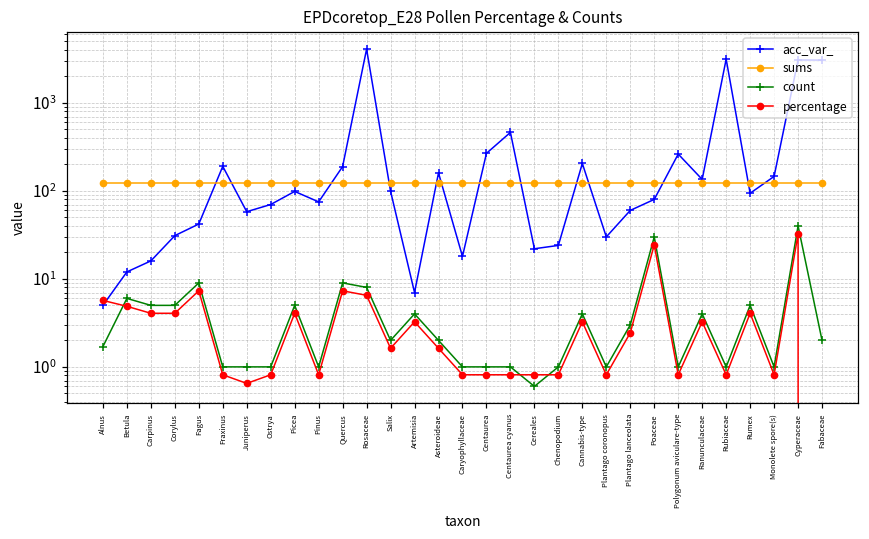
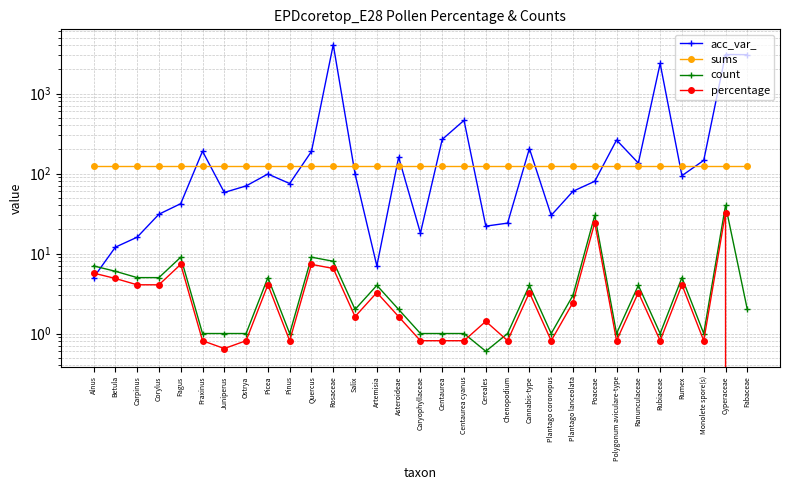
  {
    "acc_var_": {
      "Alnus": 5,
      "Betula": 12,
      "Carpinus": 16,
      "Corylus": 31,
      "Fagus": 40,
      "Fraxinus": 190,
      "Juniperus": 60,
      "Ostrya": 70,
      "Picea": 100,
      "Pinus": 80,
      "Quercus": 190,
      "Rosaceae": 4000,
      "Salix": 100,
      "Artemisia": 7,
      "Asteroideae": 160,
      "Caryophyllaceae": 18,
      "Centaurea": 270,
      "Centaurea cyanus": 500,
      "Cereales": 22,
      "Chenopodium": 24,
      "Cannabis-type": 210,
      "Plantago coronopus": 30,
      "Plantago lanceolata": 60,
      "Poaceae": 80,
      "Polygonum aviculare-type": 260,
      "Ranunculaceae": 140,
-     "Rubiaceae": 3100,
+     "Rubiaceae": 2400,
      "Rumex": 90,
      "Monolete spore(s)": 150
    },
    "sums": {
      "Alnus": 120,
      "Betula": 120,
      "Carpinus": 120,
      "Corylus": 120,
      "Fagus": 120,
      "Fraxinus": 120,
      "Juniperus": 120,
      "Ostrya": 120,
      "Picea": 120,
      "Pinus": 120,
      "Quercus": 120,
      "Rosaceae": 120,
      "Salix": 120,
      "Artemisia": 120,
      "Asteroideae": 120,
      "Caryophyllaceae": 120,
      "Centaurea": 120,
      "Centaurea cyanus": 120,
      "Cereales": 120,
      "Chenopodium": 120,
      "Cannabis-type": 120,
      "Plantago coronopus": 120,
      "Plantago lanceolata": 120,
      "Poaceae": 120,
      "Polygonum aviculare-type": 120,
      "Ranunculaceae": 120,
      "Rubiaceae": 120,
      "Rumex": 120,
      "Monolete spore(s)": 120,
      "Cyperaceae": 120,
      "Fabaceae": 120
    },
    "count": {
-     "Alnus": 1.7,
+     "Alnus": 7,
      "Betula": 6,
      "Carpinus": 5,
      "Corylus": 5,
      "Fagus": 9,
      "Fraxinus": 1.0,
      "Juniperus": 1.0,
      "Ostrya": 1.0,
      "Picea": 5,
      "Pinus": 1.0,
      "Quercus": 9,
      "Rosaceae": 8,
      "Salix": 2.0,
      "Artemisia": 4,
      "Asteroideae": 2.0,
      "Caryophyllaceae": 1.0,
      "Centaurea": 1.0,
      "Centaurea cyanus": 1.0,
      "Cereales": 0.6,
      "Chenopodium": 1.0,
      "Cannabis-type": 4,
      "Plantago coronopus": 1.0,
      "Plantago lanceolata": 3.0,
      "Poaceae": 30,
      "Polygonum aviculare-type": 1.0,
      "Ranunculaceae": 4,
      "Rubiaceae": 1.0,
      "Rumex": 5,
      "Monolete spore(s)": 1.0,
      "Cyperaceae": 40,
      "Fabaceae": 2.0
    },
    "percentage": {
      "Alnus": 6,
      "Betula": 5,
      "Carpinus": 4,
      "Corylus": 4,
      "Fagus": 7,
      "Fraxinus": 0.8,
      "Juniperus": 0.6,
      "Ostrya": 0.8,
      "Picea": 4,
      "Pinus": 0.8,
      "Quercus": 7,
      "Rosaceae": 7,
      "Salix": 1.6,
      "Artemisia": 3.3,
      "Asteroideae": 1.6,
      "Caryophyllaceae": 0.8,
      "Centaurea": 0.8,
      "Centaurea cyanus": 0.8,
-     "Cereales": 0.8,
+     "Cereales": 1.4,
      "Chenopodium": 0.8,
      "Cannabis-type": 3.3,
      "Plantago coronopus": 0.8,
      "Plantago lanceolata": 2.4,
      "Poaceae": 24,
      "Polygonum aviculare-type": 0.8,
      "Ranunculaceae": 3.3,
      "Rubiaceae": 0.8,
      "Rumex": 4,
      "Monolete spore(s)": 0.8,
      "Cyperaceae": 33
    }
  }
